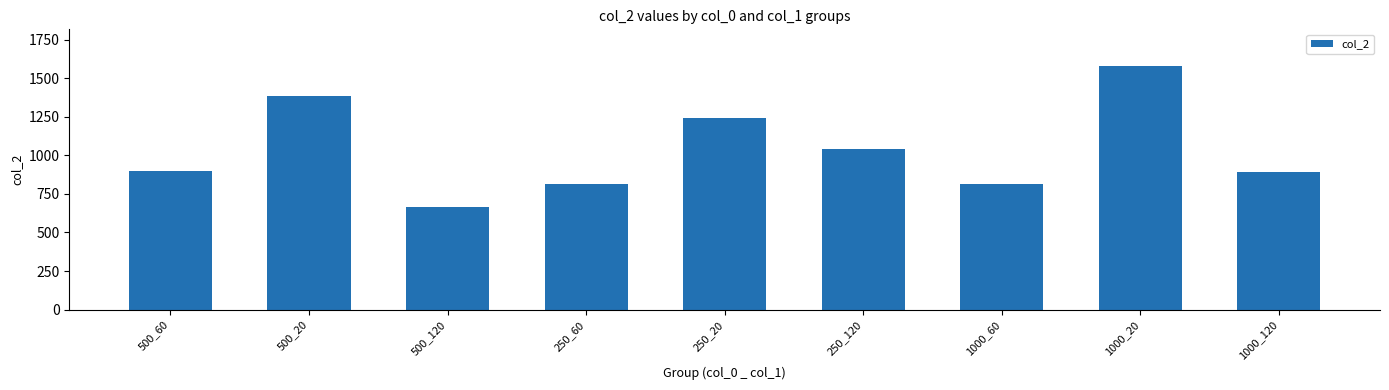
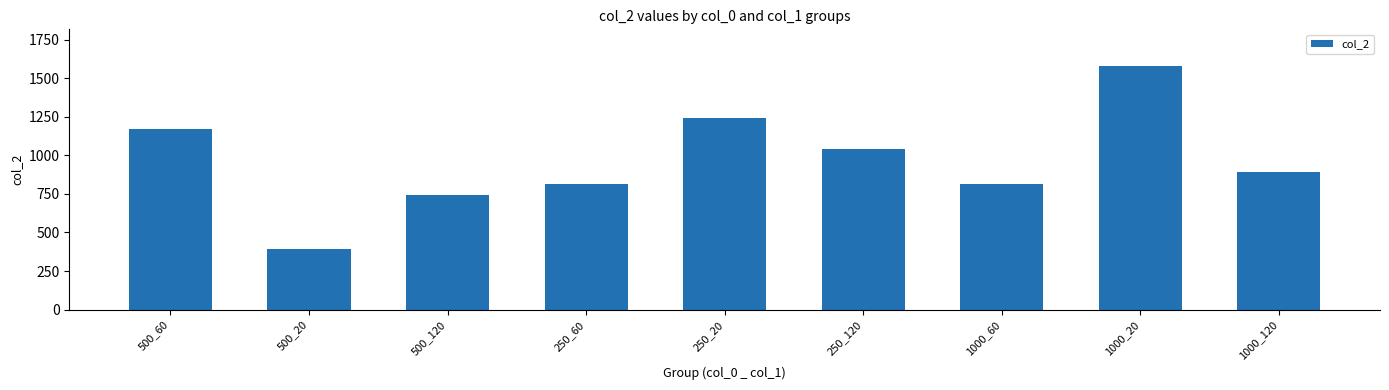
  {
-   "500_60": 900,
-   "500_20": 1390,
-   "500_120": 660,
+   "500_60": 1170,
+   "500_20": 390,
+   "500_120": 740,
    "250_60": 820,
    "250_20": 1240,
    "250_120": 1040,
    "1000_60": 820,
    "1000_20": 1580,
    "1000_120": 890
  }
